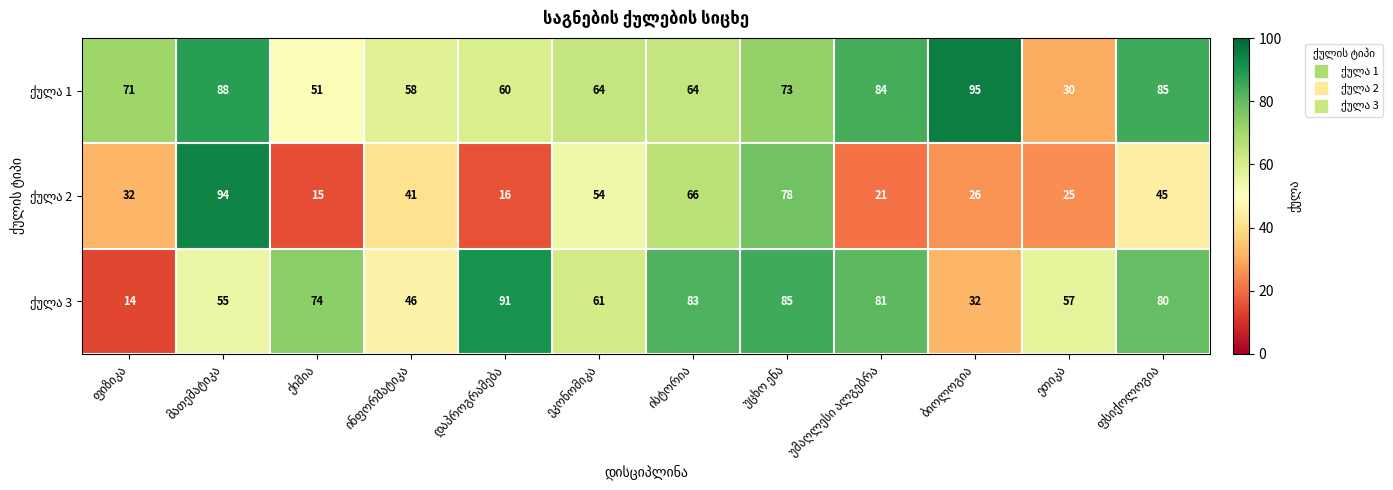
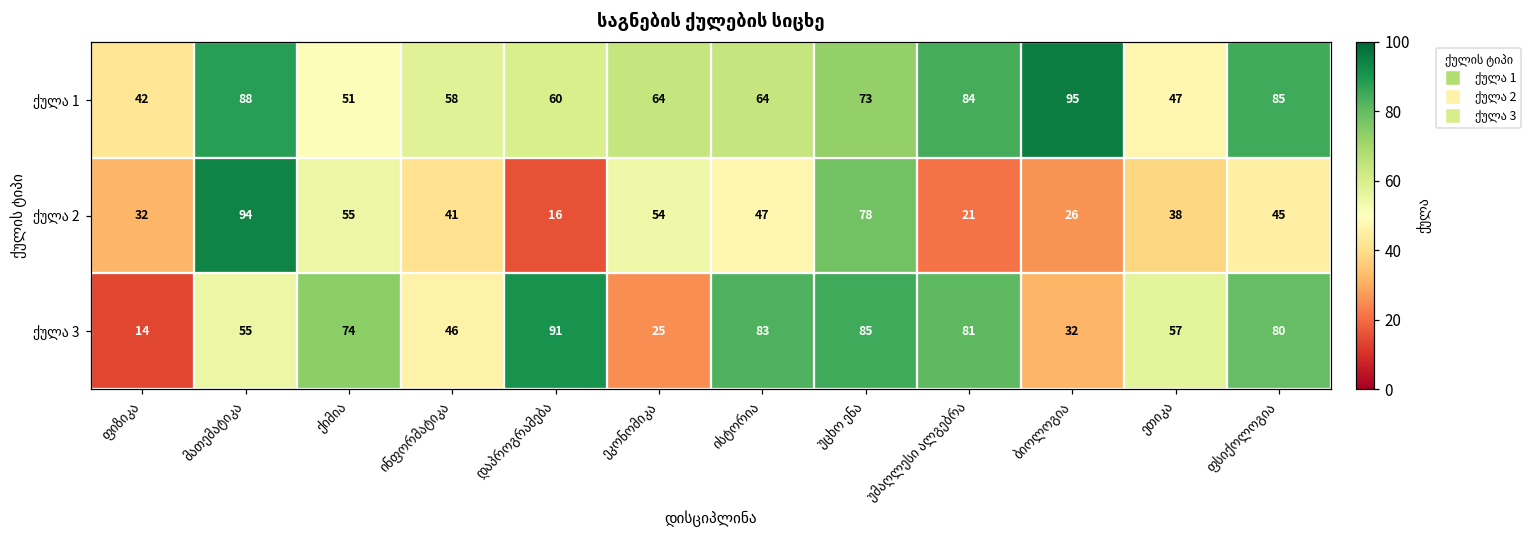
  {
    "ქულა 1": {
-     "ფიზიკა": 71,
+     "ფიზიკა": 42,
      "მათემატიკა": 88,
      "ქიმია": 51,
      "ინფორმატიკა": 58,
      "დაპროგრამება": 60,
      "ეკონომიკა": 64,
      "ისტორია": 64,
      "უცხო ენა": 73,
      "უმაღლესი ალგებრა": 84,
      "ბიოლოგია": 95,
-     "ეთიკა": 30,
+     "ეთიკა": 47,
      "ფსიქოლოგია": 85
    },
    "ქულა 2": {
      "ფიზიკა": 32,
      "მათემატიკა": 94,
-     "ქიმია": 15,
+     "ქიმია": 55,
      "ინფორმატიკა": 41,
      "დაპროგრამება": 16,
      "ეკონომიკა": 54,
-     "ისტორია": 66,
+     "ისტორია": 47,
      "უცხო ენა": 78,
      "უმაღლესი ალგებრა": 21,
      "ბიოლოგია": 26,
-     "ეთიკა": 25,
+     "ეთიკა": 38,
      "ფსიქოლოგია": 45
    },
    "ქულა 3": {
      "ფიზიკა": 14,
      "მათემატიკა": 55,
      "ქიმია": 74,
      "ინფორმატიკა": 46,
      "დაპროგრამება": 91,
-     "ეკონომიკა": 61,
+     "ეკონომიკა": 25,
      "ისტორია": 83,
      "უცხო ენა": 85,
      "უმაღლესი ალგებრა": 81,
      "ბიოლოგია": 32,
      "ეთიკა": 57,
      "ფსიქოლოგია": 80
    }
  }
